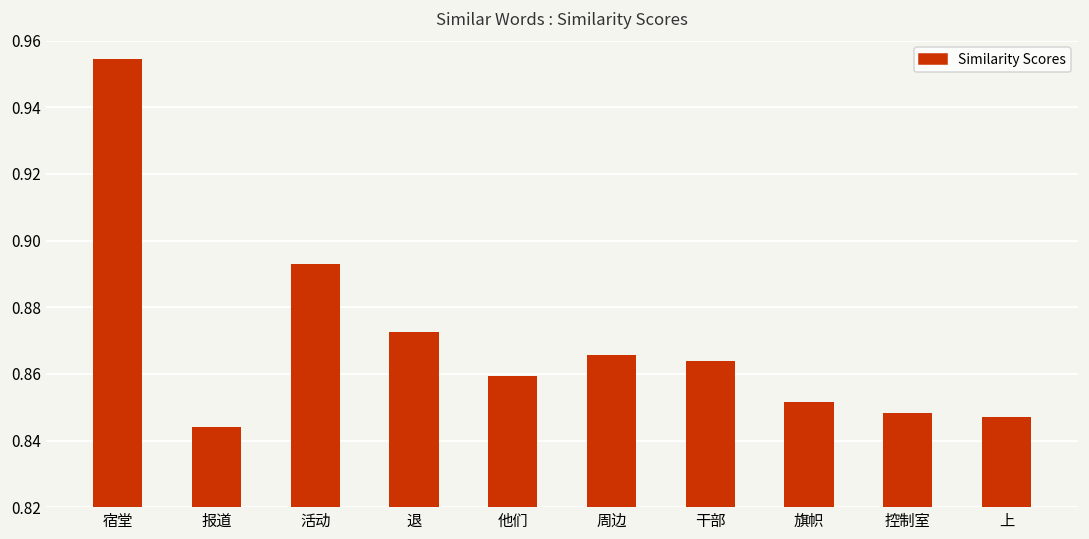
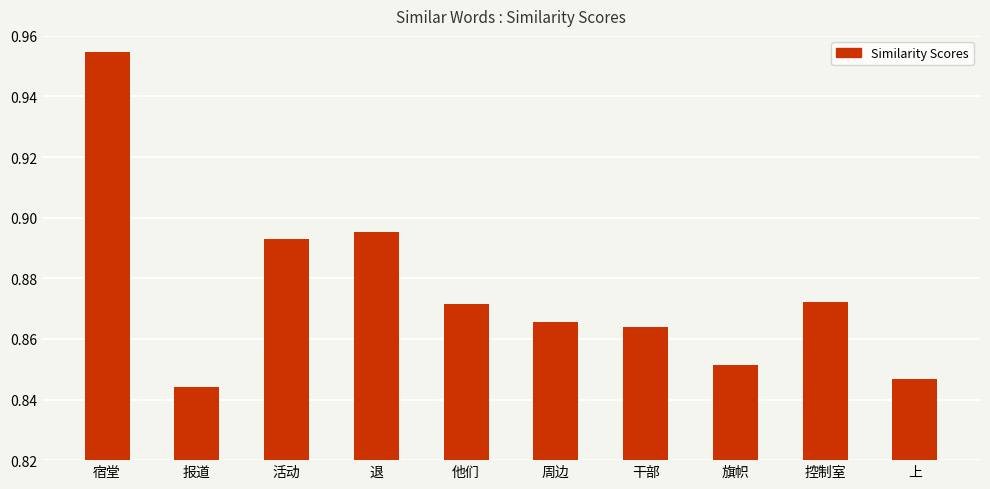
  {
    "宿堂": 0.955,
    "报道": 0.844,
    "活动": 0.893,
-   "退": 0.873,
-   "他们": 0.859,
+   "退": 0.895,
+   "他们": 0.871,
    "周边": 0.866,
    "干部": 0.864,
    "旗帜": 0.851,
-   "控制室": 0.848,
+   "控制室": 0.872,
    "上": 0.847
  }
